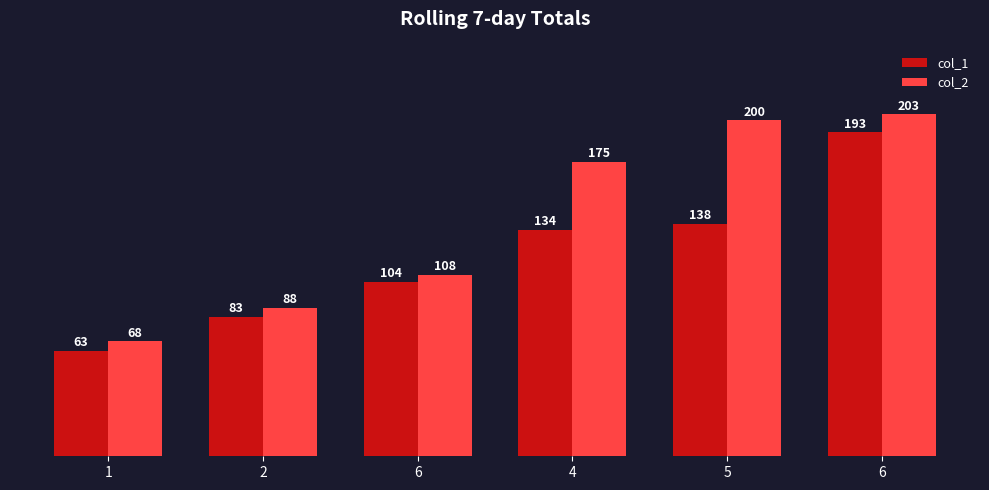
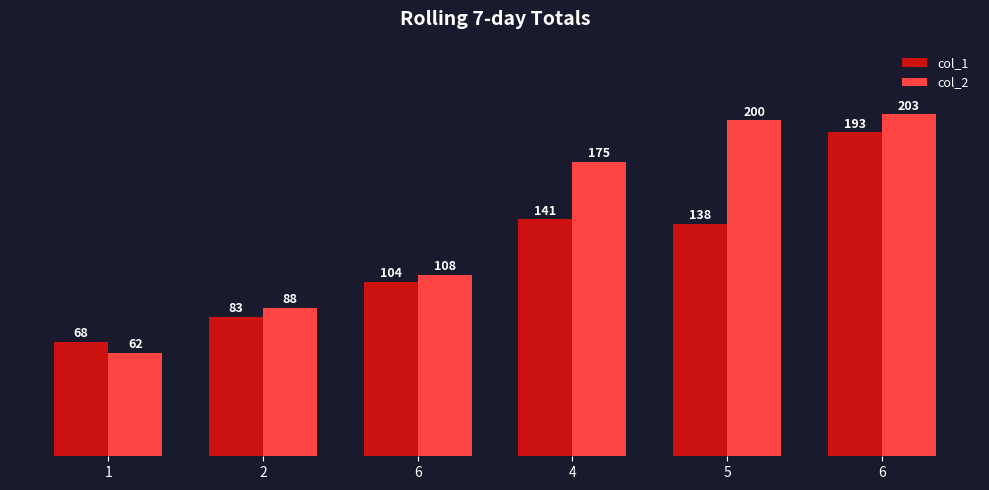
  {
    "col_1": {
-     "1": 63,
+     "1": 68,
      "2": 83,
-     "4": 134,
+     "4": 141,
      "5": 138
    },
    "col_2": {
-     "1": 68,
+     "1": 62,
      "2": 88,
      "4": 175,
      "5": 200
    }
  }
